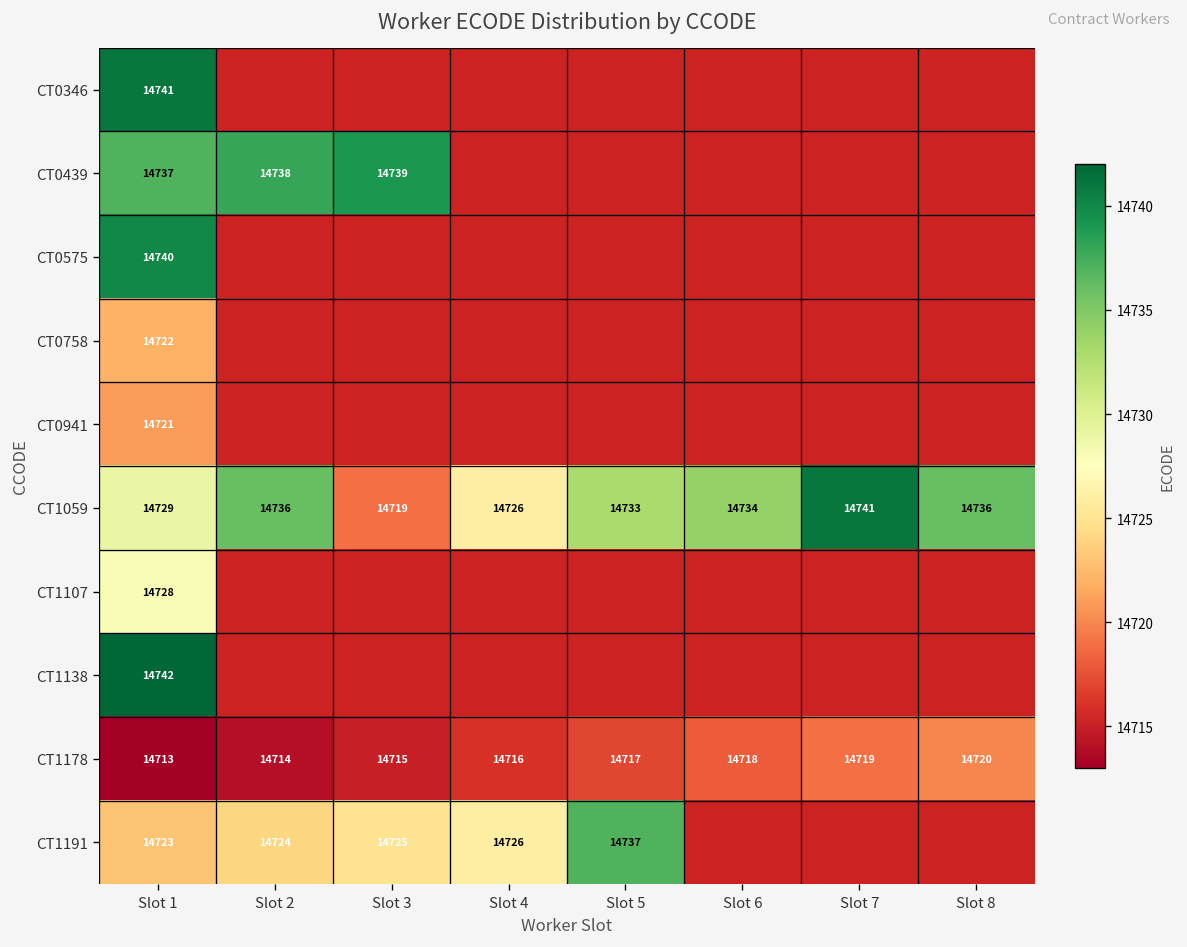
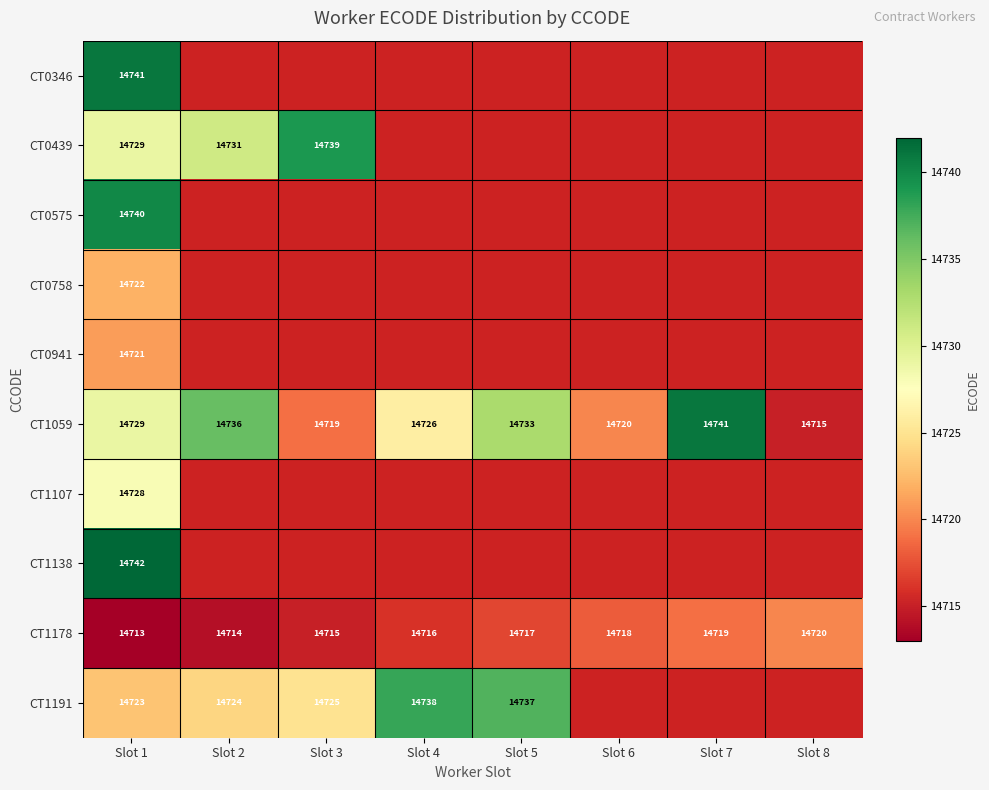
  {
    "CT0346": {
      "Slot 1": 14741
    },
    "CT0439": {
-     "Slot 1": 14737,
-     "Slot 2": 14738,
+     "Slot 1": 14729,
+     "Slot 2": 14731,
      "Slot 3": 14739
    },
    "CT0575": {
      "Slot 1": 14740
    },
    "CT0758": {
      "Slot 1": 14722
    },
    "CT0941": {
      "Slot 1": 14721
    },
    "CT1059": {
      "Slot 1": 14729,
      "Slot 2": 14736,
      "Slot 3": 14719,
      "Slot 4": 14726,
      "Slot 5": 14733,
-     "Slot 6": 14734,
+     "Slot 6": 14720,
      "Slot 7": 14741,
-     "Slot 8": 14736
+     "Slot 8": 14715
    },
    "CT1107": {
      "Slot 1": 14728
    },
    "CT1138": {
      "Slot 1": 14742
    },
    "CT1178": {
      "Slot 1": 14713,
      "Slot 2": 14714,
      "Slot 3": 14715,
      "Slot 4": 14716,
      "Slot 5": 14717,
      "Slot 6": 14718,
      "Slot 7": 14719,
      "Slot 8": 14720
    },
    "CT1191": {
      "Slot 1": 14723,
      "Slot 2": 14724,
      "Slot 3": 14725,
-     "Slot 4": 14726,
+     "Slot 4": 14738,
      "Slot 5": 14737
    }
  }
